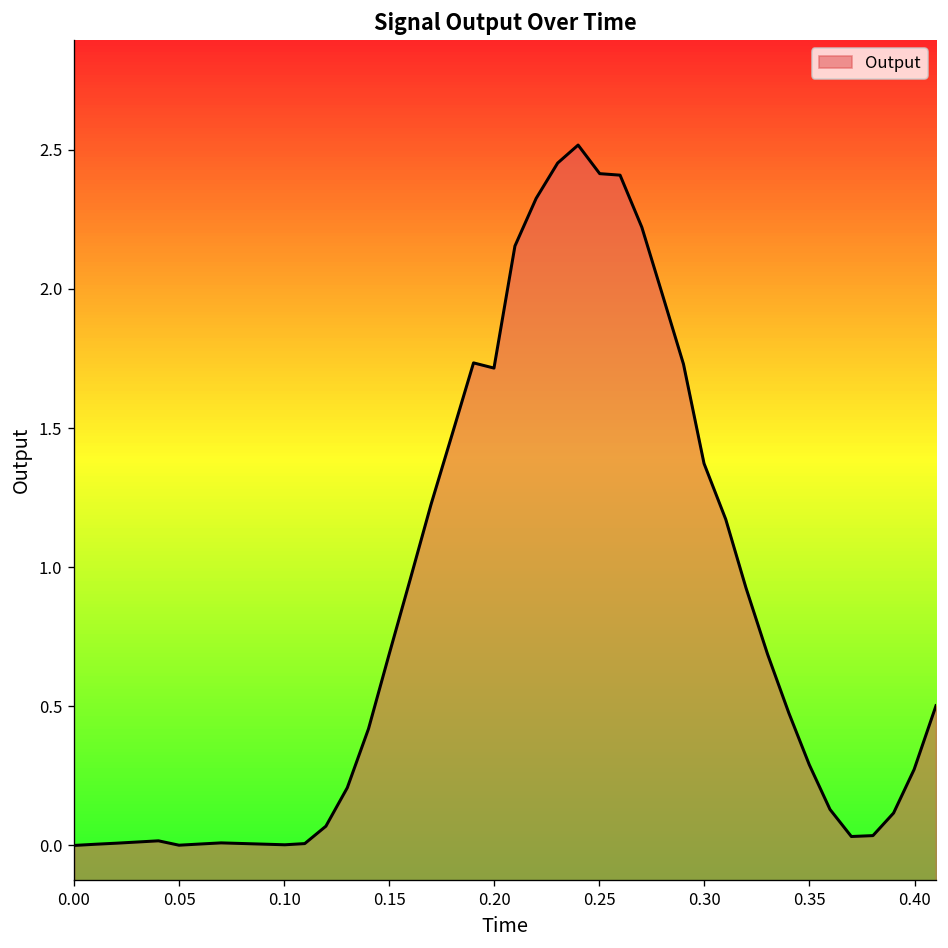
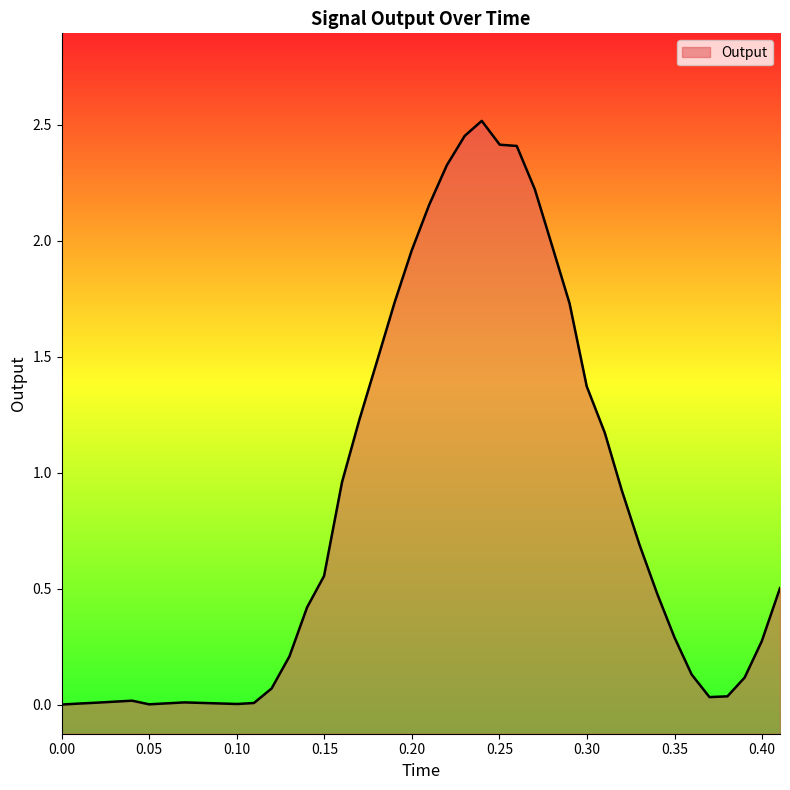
  {
    "0.00": 0.00,
    "0.05": 0.00,
-   "0.15": 0.68,
-   "0.20": 1.72,
+   "0.15": 0.55,
+   "0.20": 1.96,
    "0.25": 2.41,
    "0.30": 1.37,
    "0.35": 0.29
  }
